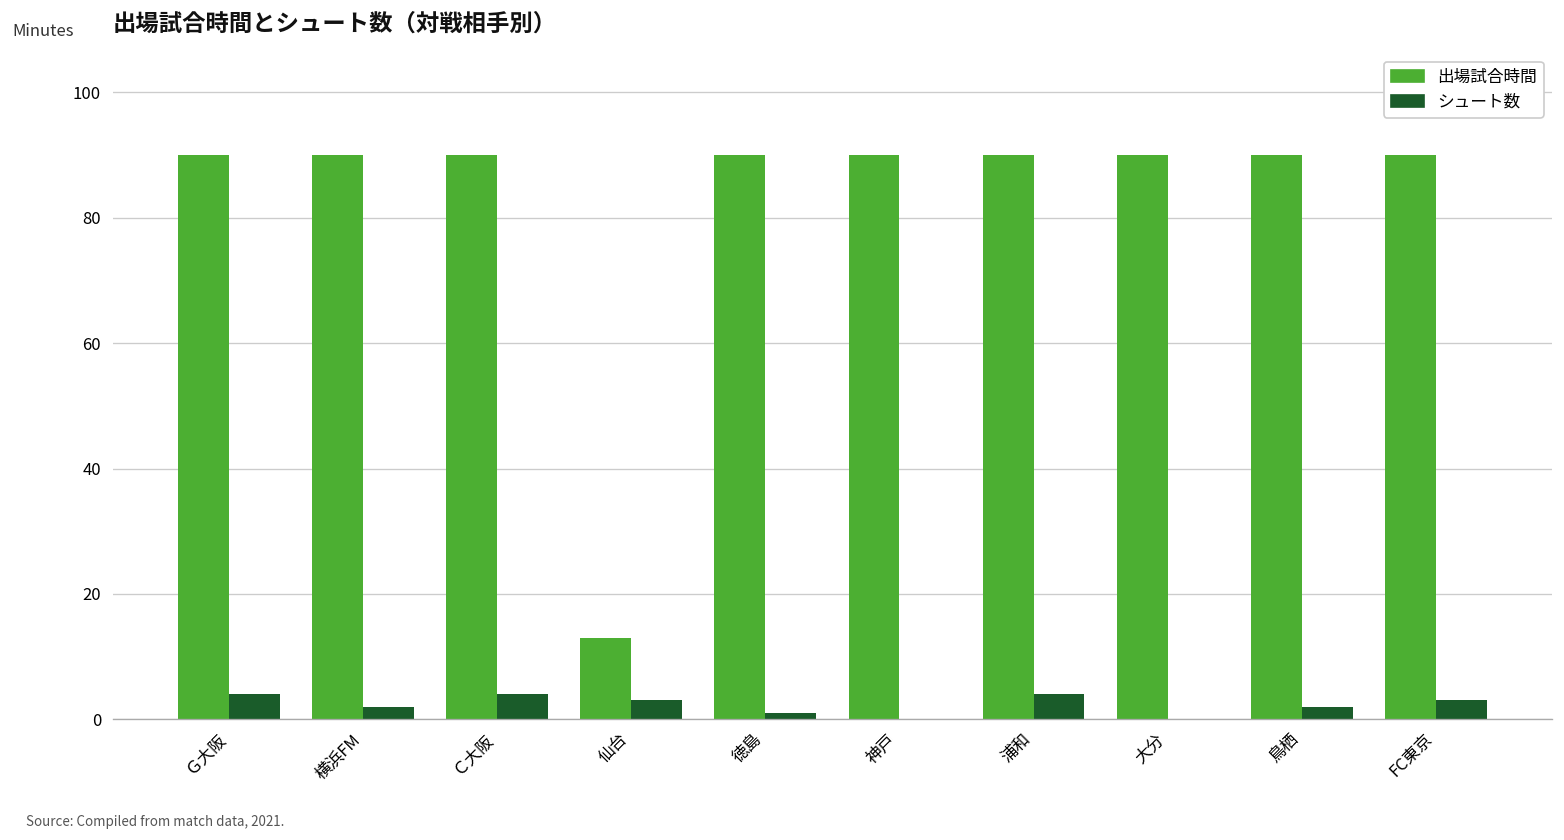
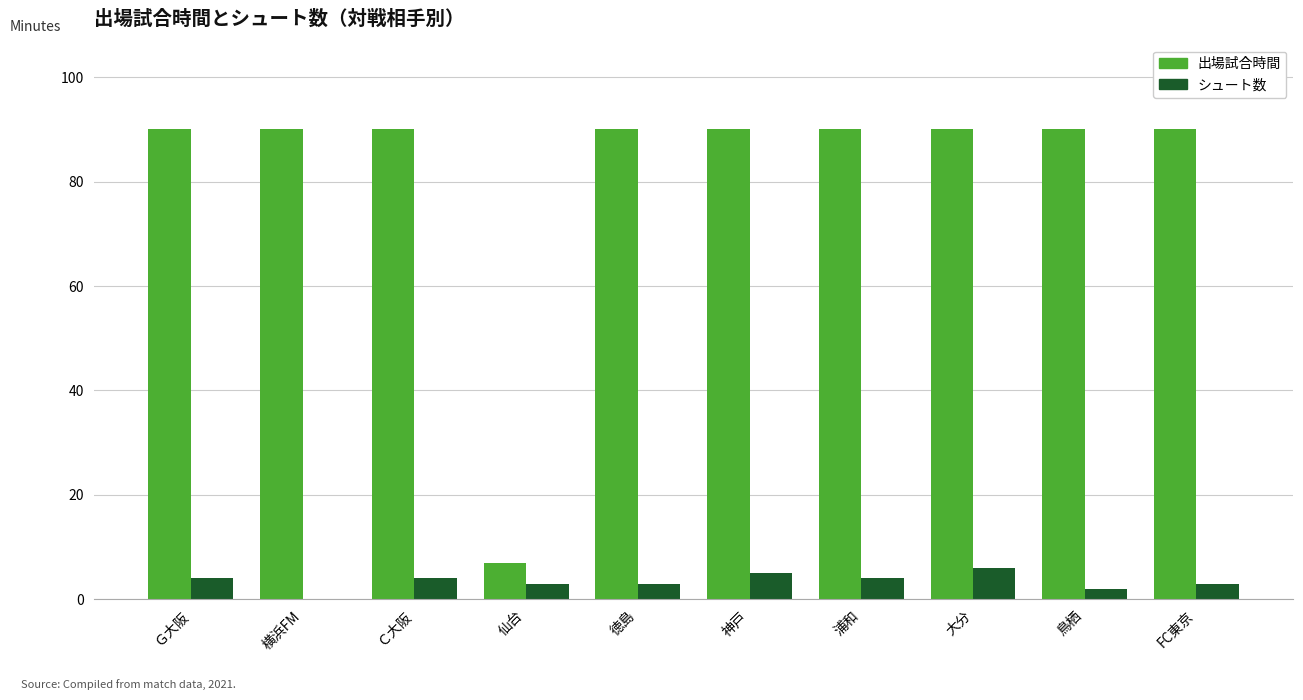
  {
    "出場試合時間": {
      "Ｇ大阪": 90,
      "横浜FM": 90,
      "Ｃ大阪": 90,
-     "仙台": 13,
+     "仙台": 7,
      "徳島": 90,
      "神戸": 90,
      "浦和": 90,
      "大分": 90,
      "鳥栖": 90,
      "FC東京": 90
    },
    "シュート数": {
      "Ｇ大阪": 4,
-     "横浜FM": 2,
+     "横浜FM": 0,
      "Ｃ大阪": 4,
      "仙台": 3,
-     "徳島": 1,
-     "神戸": 0,
+     "徳島": 3,
+     "神戸": 5,
      "浦和": 4,
-     "大分": 0,
+     "大分": 6,
      "鳥栖": 2,
      "FC東京": 3
    }
  }
